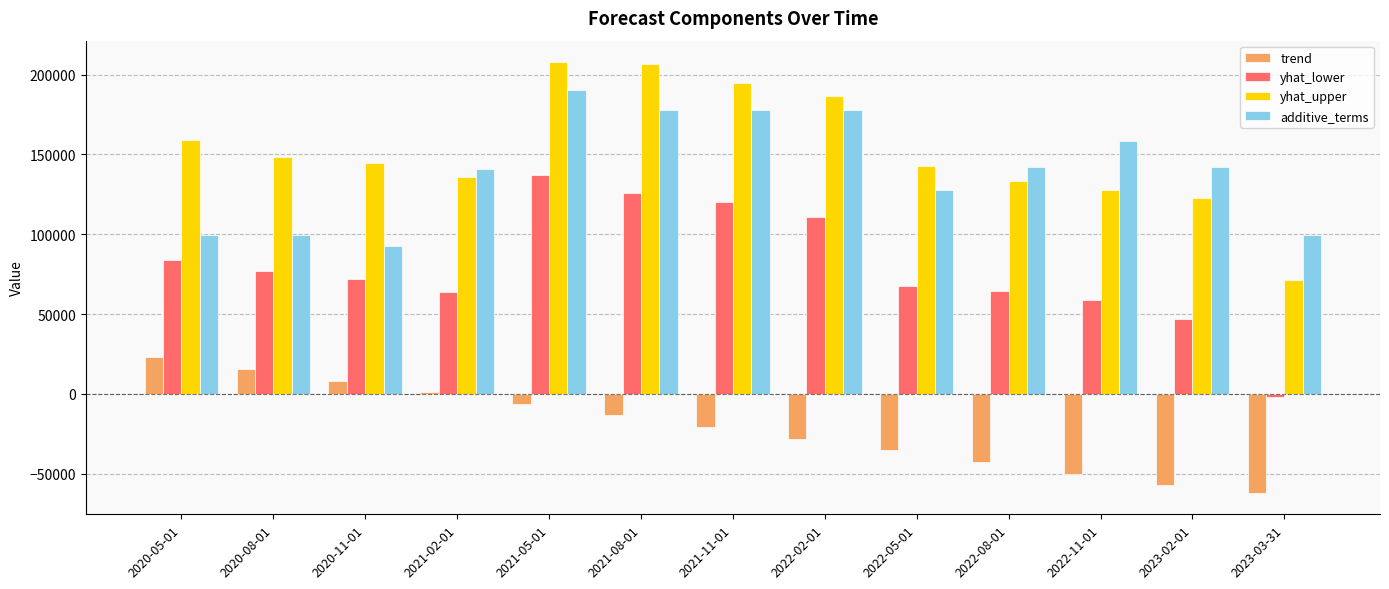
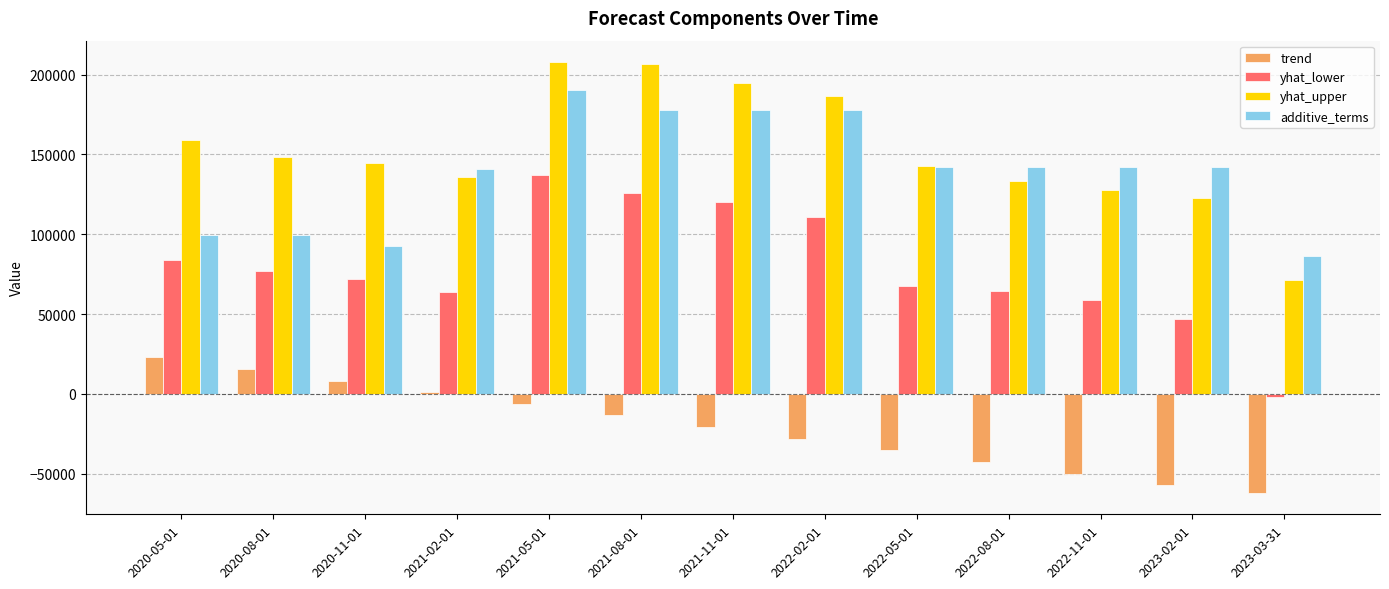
  {
    "yhat_upper": {
      "2020-05-01": 159000,
      "2020-08-01": 149000,
      "2020-11-01": 145000,
      "2021-02-01": 136000,
      "2021-05-01": 208000,
      "2021-08-01": 207000,
      "2021-11-01": 195000,
      "2022-02-01": 187000,
      "2022-05-01": 143000,
      "2022-08-01": 134000,
      "2022-11-01": 128000,
      "2023-02-01": 122000,
      "2023-03-31": 71000
    },
    "additive_terms": {
      "2020-05-01": 99000,
      "2020-08-01": 99000,
      "2020-11-01": 93000,
      "2021-02-01": 141000,
      "2021-05-01": 190000,
      "2021-08-01": 178000,
      "2021-11-01": 178000,
      "2022-02-01": 178000,
-     "2022-05-01": 128000,
+     "2022-05-01": 142000,
      "2022-08-01": 142000,
-     "2022-11-01": 158000,
+     "2022-11-01": 142000,
      "2023-02-01": 142000,
-     "2023-03-31": 99000
+     "2023-03-31": 87000
    }
  }
